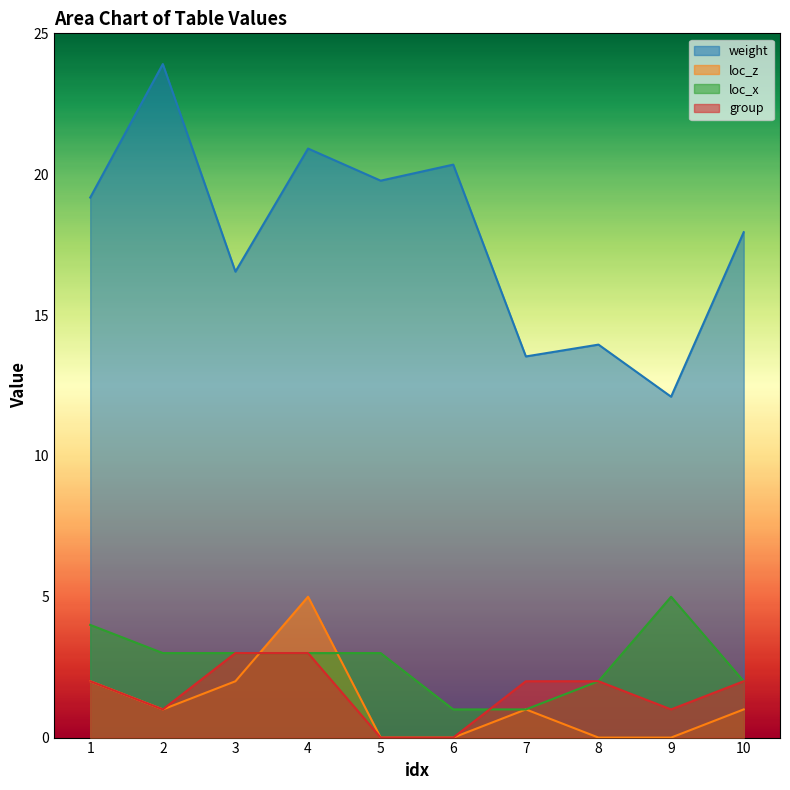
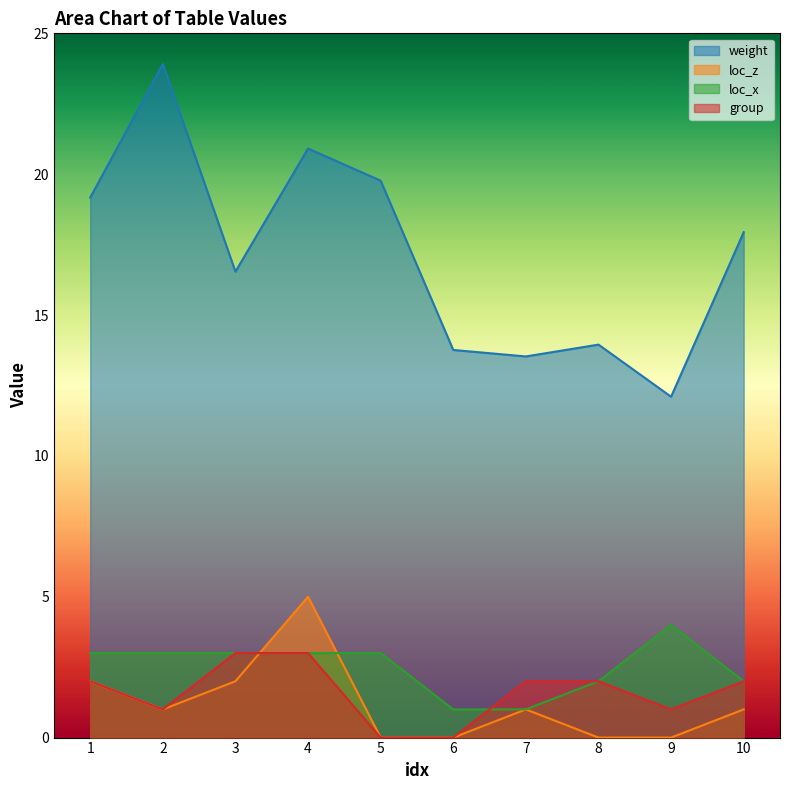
  {
    "weight": {
      "1": 19.2,
      "2": 23.9,
      "3": 16.5,
      "4": 20.9,
      "5": 19.8,
-     "6": 20.3,
+     "6": 13.8,
      "7": 13.5,
      "8": 14.0,
      "9": 12.1,
      "10": 17.9
    },
    "loc_z": {
      "3": 2.0,
      "4": 5.0,
      "8": 0.0,
      "9": 0.0,
      "10": 1.0
    },
    "loc_x": {
-     "1": 4,
+     "1": 3,
      "2": 3,
      "5": 3,
      "6": 1,
-     "9": 5
+     "9": 4
    },
    "group": {
      "7": 2.0,
      "9": 1.0
    }
  }
